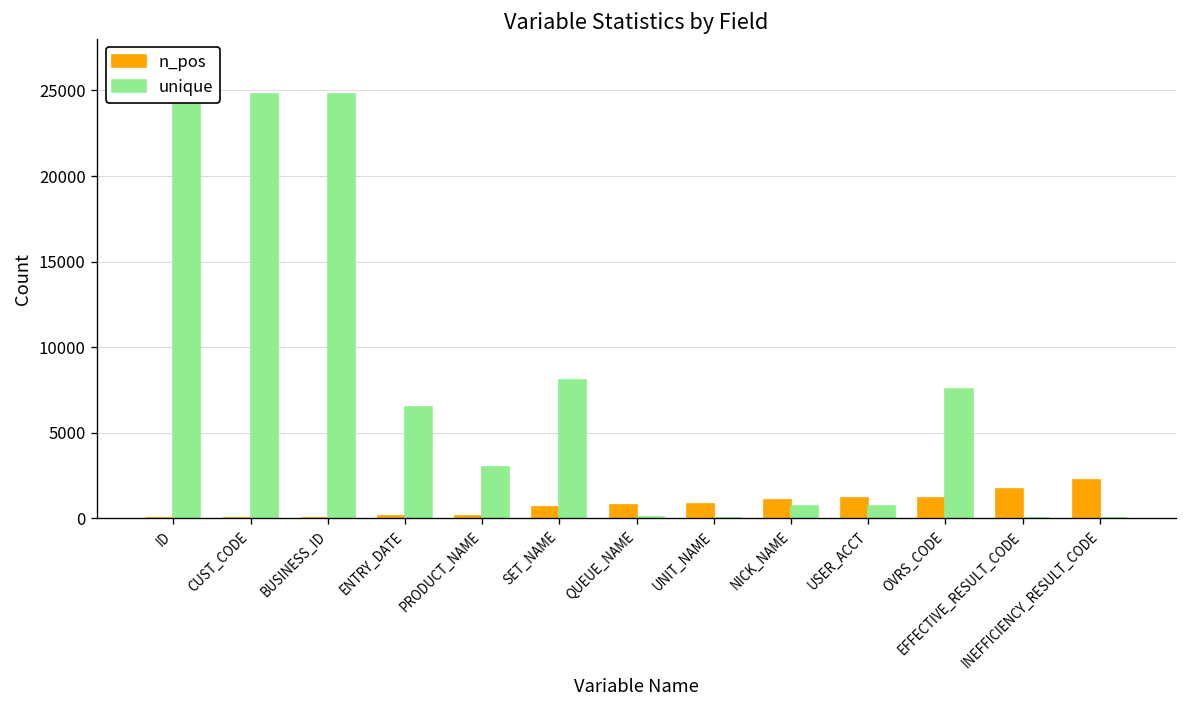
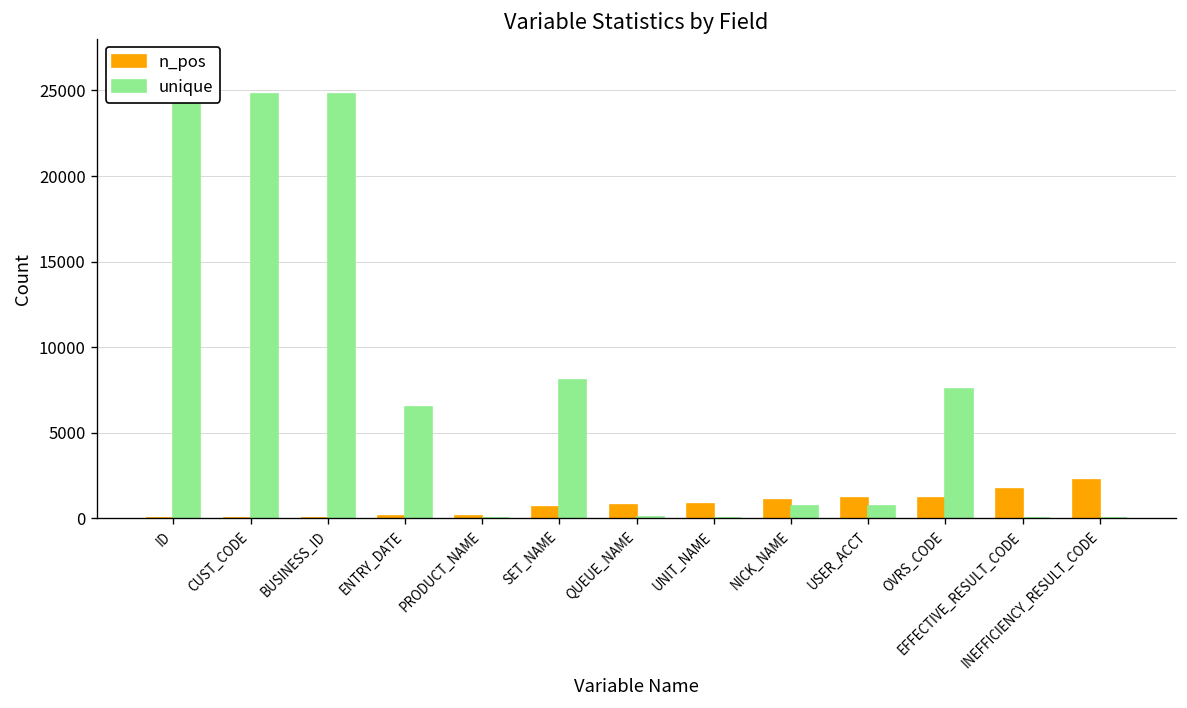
  {
    "n_pos": {
      "ID": 0,
      "SET_NAME": 700,
      "QUEUE_NAME": 800,
      "UNIT_NAME": 900,
      "NICK_NAME": 1100,
      "USER_ACCT": 1200,
      "OVRS_CODE": 1200,
      "EFFECTIVE_RESULT_CODE": 1700,
      "INEFFICIENCY_RESULT_CODE": 2200
    },
    "unique": {
      "CUST_CODE": 24800,
      "BUSINESS_ID": 24800,
      "ENTRY_DATE": 6500,
-     "PRODUCT_NAME": 3000,
+     "PRODUCT_NAME": 0,
      "SET_NAME": 8100,
      "NICK_NAME": 700,
      "USER_ACCT": 700,
      "OVRS_CODE": 7600
    }
  }
